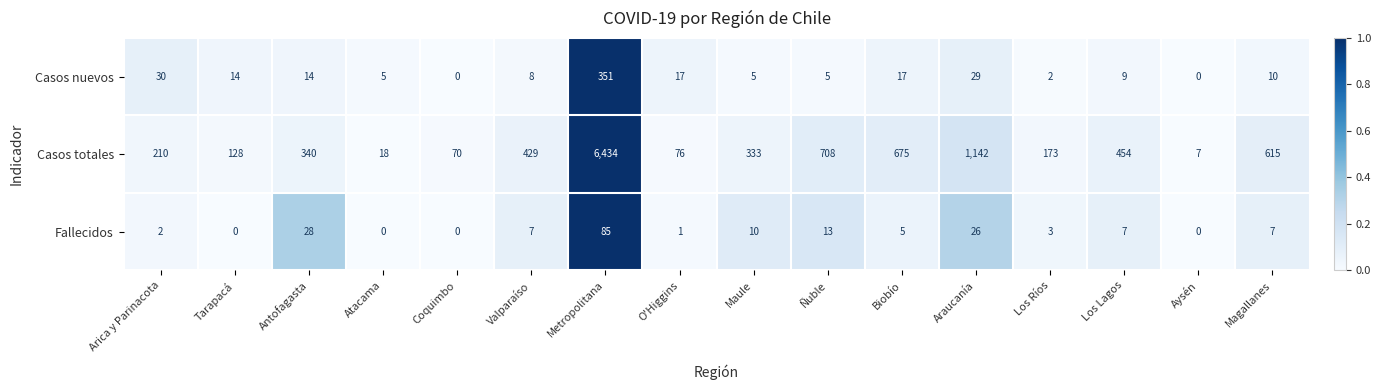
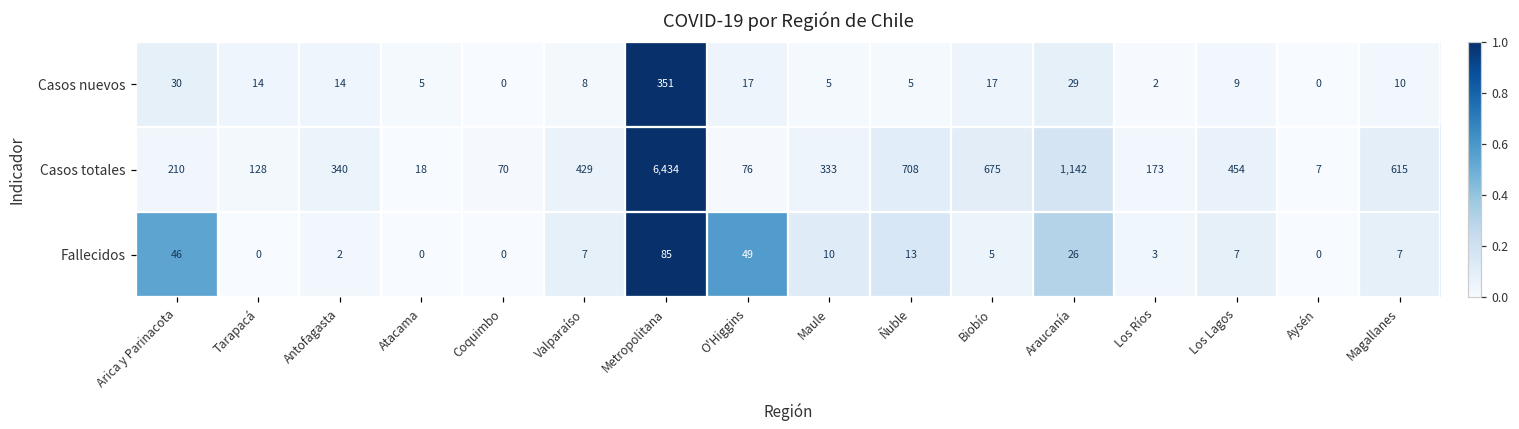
  {
    "Casos nuevos": {
      "Arica y Parinacota": "30",
      "Tarapacá": "14",
      "Antofagasta": "14",
      "Atacama": "5",
      "Coquimbo": "0",
      "Valparaíso": "8",
      "Metropolitana": "351",
      "O'Higgins": "17",
      "Maule": "5",
      "Ñuble": "5",
      "Biobío": "17",
      "Araucanía": "29",
      "Los Ríos": "2",
      "Los Lagos": "9",
      "Aysén": "0",
      "Magallanes": "10"
    },
    "Casos totales": {
      "Arica y Parinacota": "210",
      "Tarapacá": "128",
      "Antofagasta": "340",
      "Atacama": "18",
      "Coquimbo": "70",
      "Valparaíso": "429",
      "Metropolitana": "6,434",
      "O'Higgins": "76",
      "Maule": "333",
      "Ñuble": "708",
      "Biobío": "675",
      "Araucanía": "1,142",
      "Los Ríos": "173",
      "Los Lagos": "454",
      "Aysén": "7",
      "Magallanes": "615"
    },
    "Fallecidos": {
-     "Arica y Parinacota": "2",
+     "Arica y Parinacota": "46",
      "Tarapacá": "0",
-     "Antofagasta": "28",
+     "Antofagasta": "2",
      "Atacama": "0",
      "Coquimbo": "0",
      "Valparaíso": "7",
      "Metropolitana": "85",
-     "O'Higgins": "1",
+     "O'Higgins": "49",
      "Maule": "10",
      "Ñuble": "13",
      "Biobío": "5",
      "Araucanía": "26",
      "Los Ríos": "3",
      "Los Lagos": "7",
      "Aysén": "0",
      "Magallanes": "7"
    }
  }
